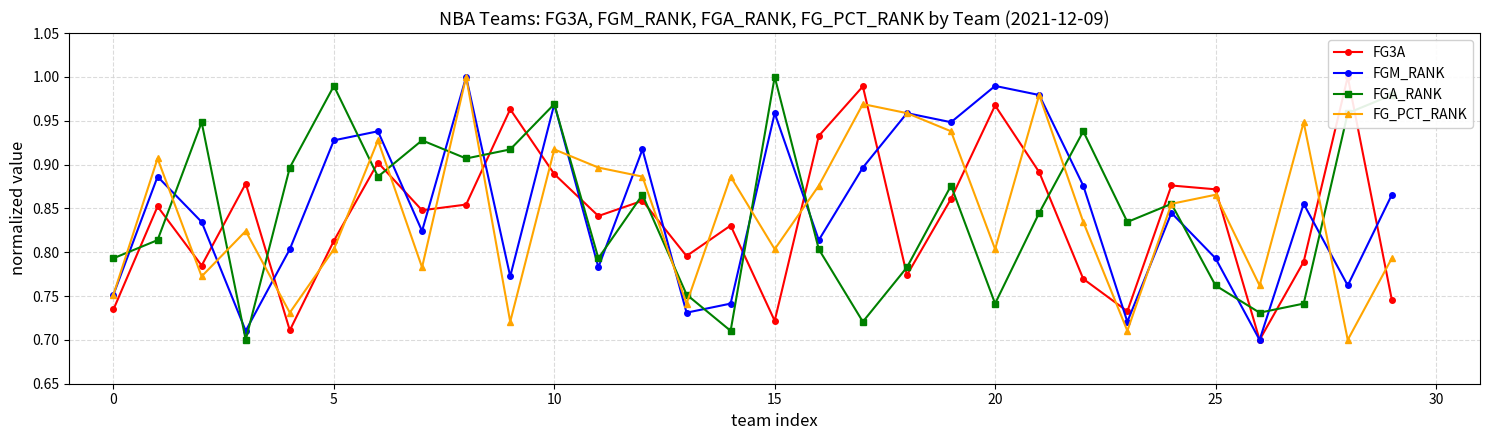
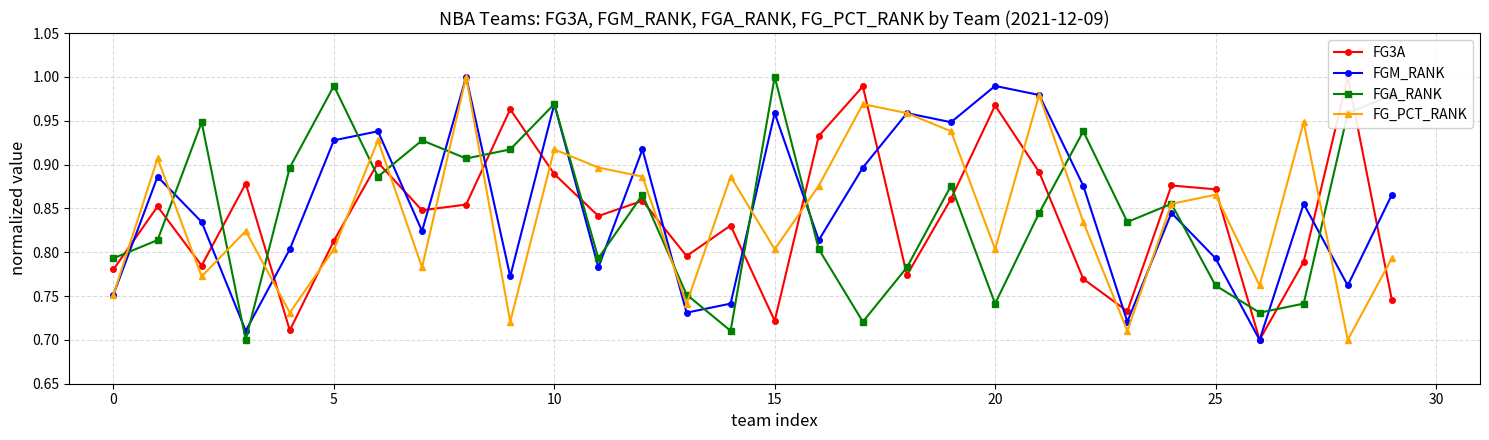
  {
    "FG3A": {
-     "0": 0.73,
+     "0": 0.78,
      "5": 0.81,
      "10": 0.89,
      "15": 0.72,
      "20": 0.97,
      "25": 0.87
    },
    "FGM_RANK": {
      "5": 0.93,
      "15": 0.96,
      "20": 0.99,
      "25": 0.79
    },
    "FGA_RANK": {
      "0": 0.79,
      "5": 0.99,
      "15": 1.00,
      "20": 0.74,
      "25": 0.76
    },
    "FG_PCT_RANK": {
      "5": 0.80,
      "10": 0.92,
      "15": 0.80,
      "20": 0.80,
      "25": 0.87
    }
  }
